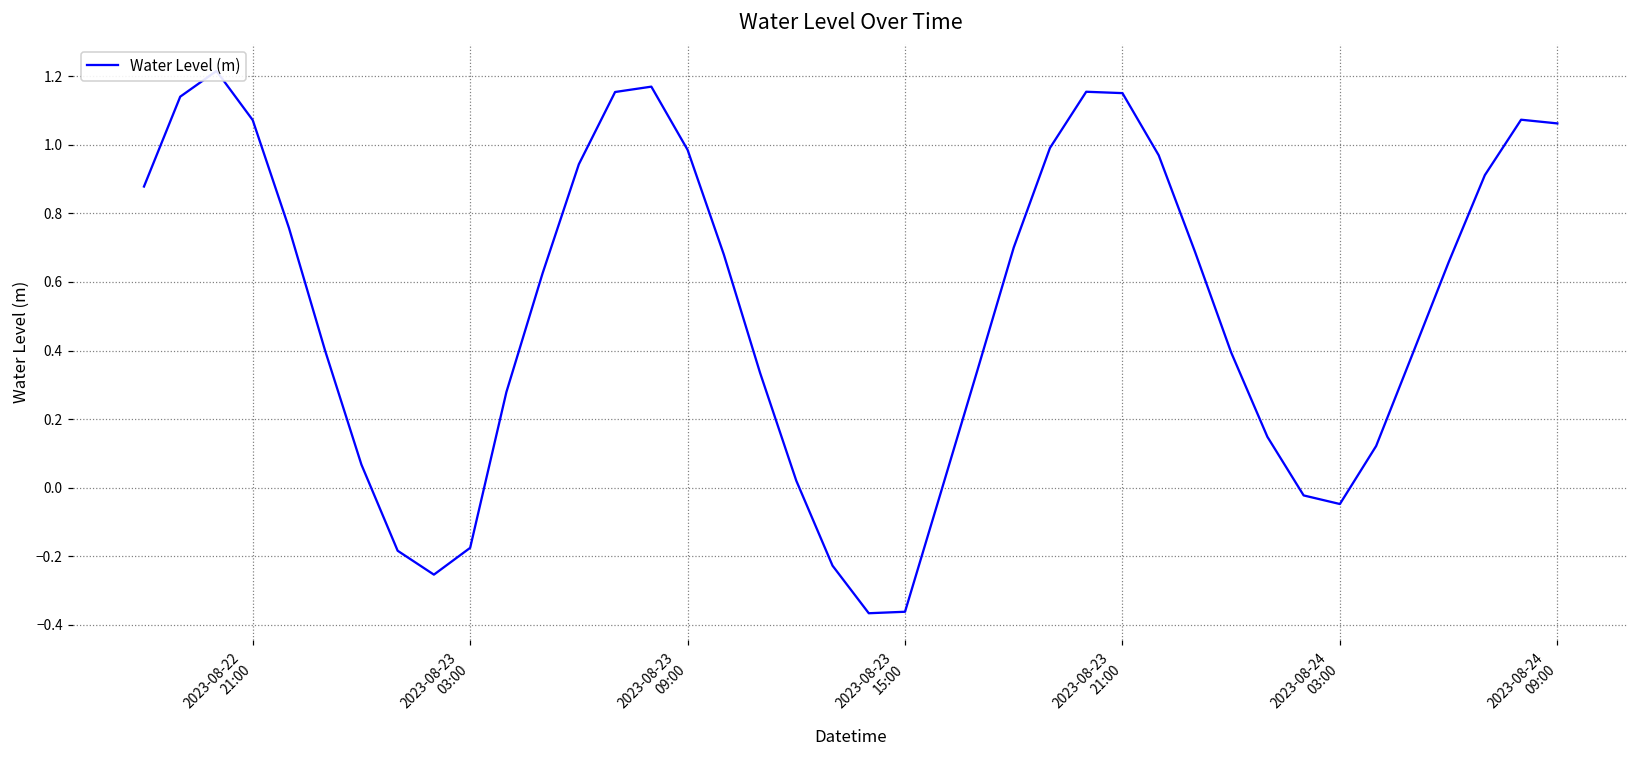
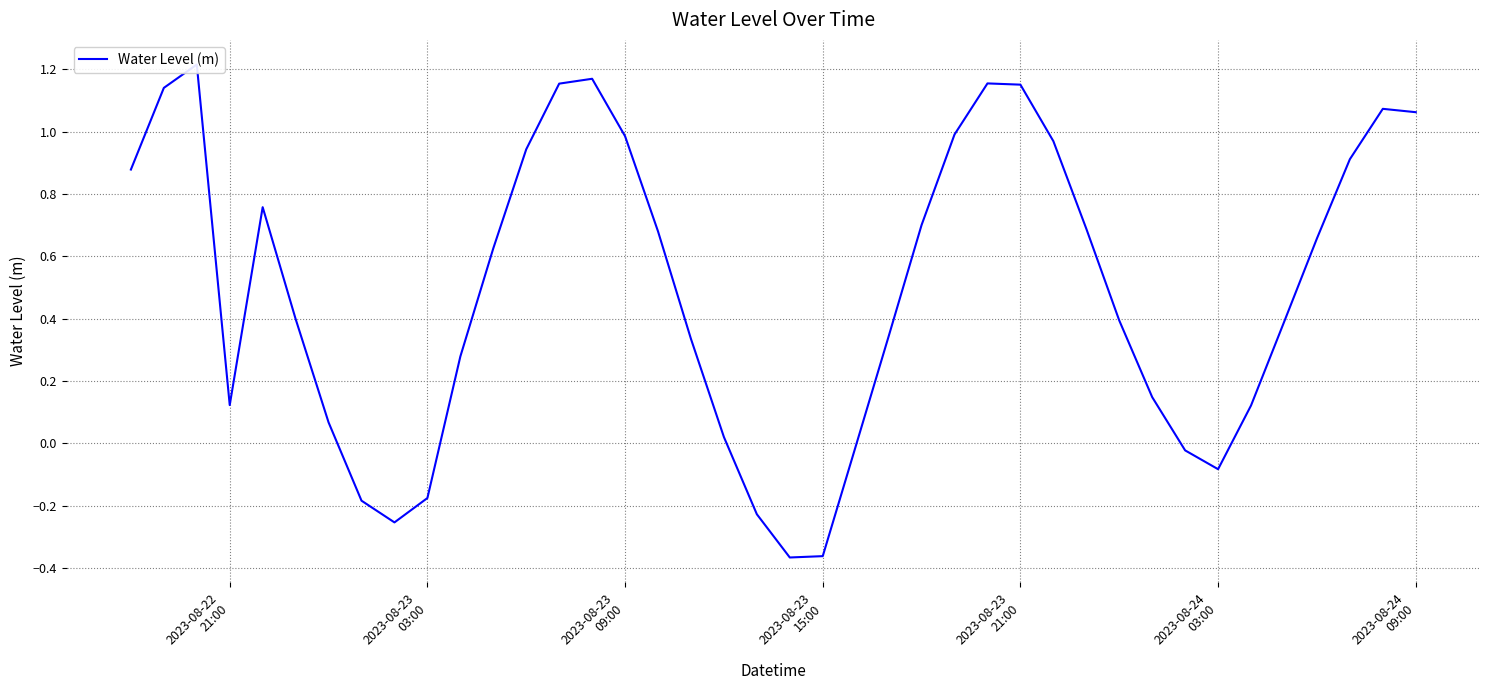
  {
-   "2023-08-22 21:00": 1.07,
+   "2023-08-22 21:00": 0.12,
    "2023-08-23 03:00": -0.18,
    "2023-08-23 09:00": 0.99,
    "2023-08-23 15:00": -0.36,
    "2023-08-23 21:00": 1.15,
-   "2023-08-24 03:00": -0.05,
+   "2023-08-24 03:00": -0.08,
    "2023-08-24 09:00": 1.06
  }
